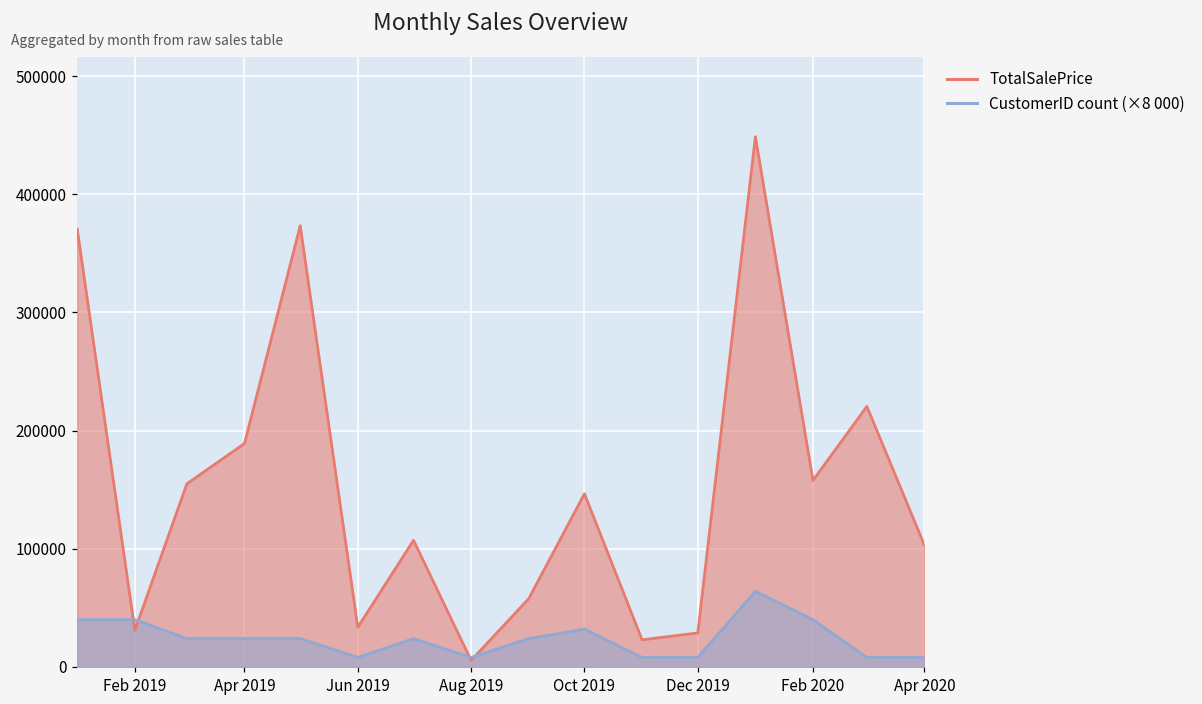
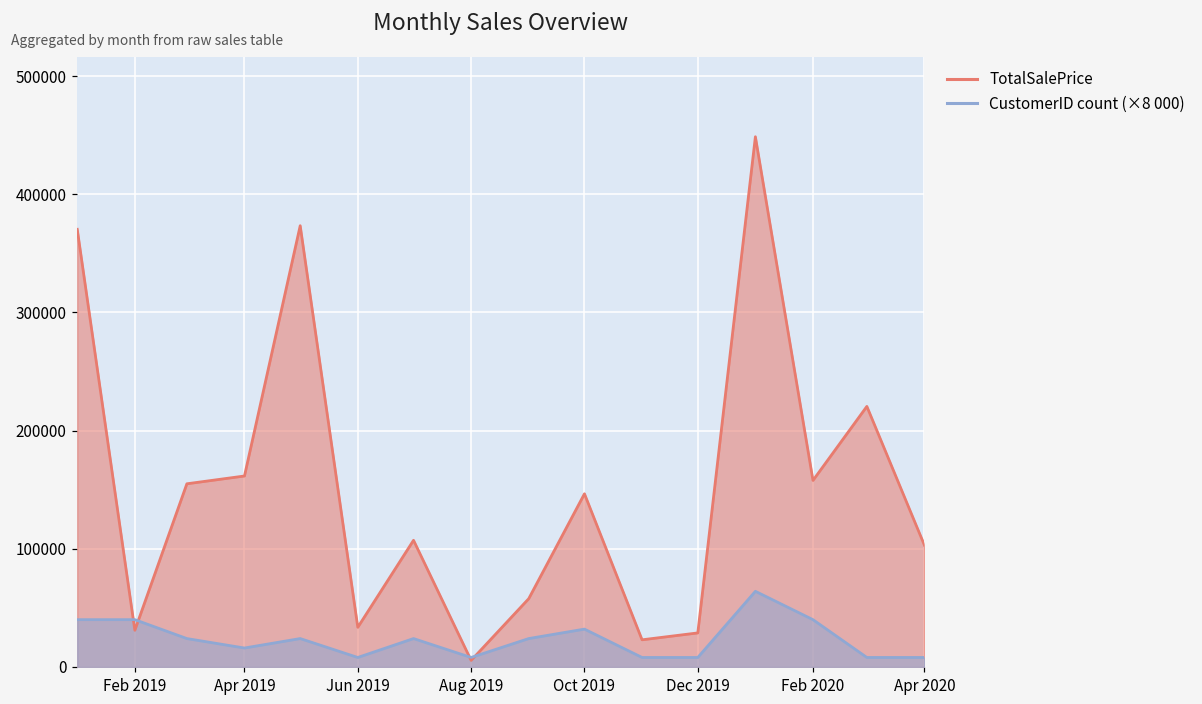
  {
    "TotalSalePrice": {
      "Feb 2019": 31000,
-     "Apr 2019": 189000,
+     "Apr 2019": 162000,
      "Jun 2019": 34000,
      "Aug 2019": 6000,
      "Oct 2019": 147000,
      "Dec 2019": 29000,
      "Feb 2020": 158000,
      "Apr 2020": 103000
    },
    "CustomerID count (×8 000)": {
      "Feb 2019": 40000,
-     "Apr 2019": 24000,
+     "Apr 2019": 16000,
      "Jun 2019": 8000,
      "Aug 2019": 8000,
      "Oct 2019": 32000,
      "Dec 2019": 8000,
      "Feb 2020": 40000,
      "Apr 2020": 8000
    }
  }
